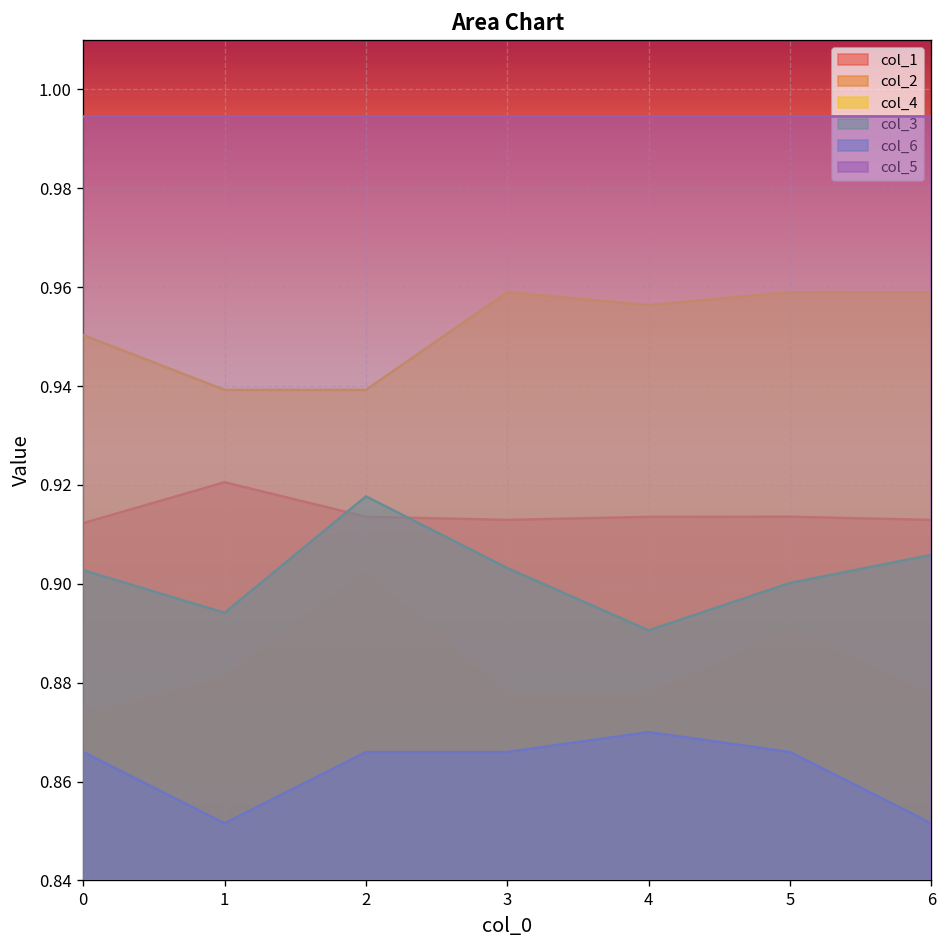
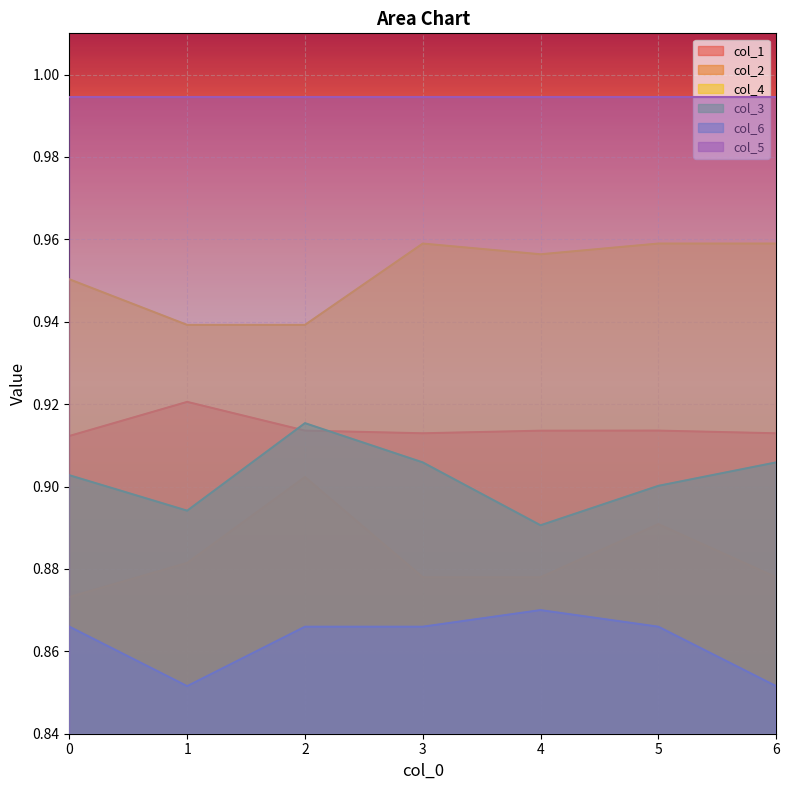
  {
    "col_4": {
      "0": 0.950,
      "1": 0.939,
      "2": 0.939,
      "3": 0.959,
      "4": 0.956,
      "5": 0.959,
      "6": 0.959
    },
    "col_3": {
      "0": 0.903,
      "1": 0.894,
-     "2": 0.918,
-     "3": 0.903,
+     "2": 0.915,
+     "3": 0.906,
      "4": 0.891,
      "5": 0.900,
      "6": 0.906
    },
    "col_6": {
      "0": 0.866,
      "1": 0.852,
      "2": 0.866,
      "3": 0.866,
      "4": 0.870,
      "5": 0.866,
      "6": 0.852
    },
    "col_5": {
      "0": 0.995,
      "1": 0.995,
      "2": 0.995,
      "3": 0.995,
      "4": 0.995,
      "5": 0.995,
      "6": 0.995
    }
  }
